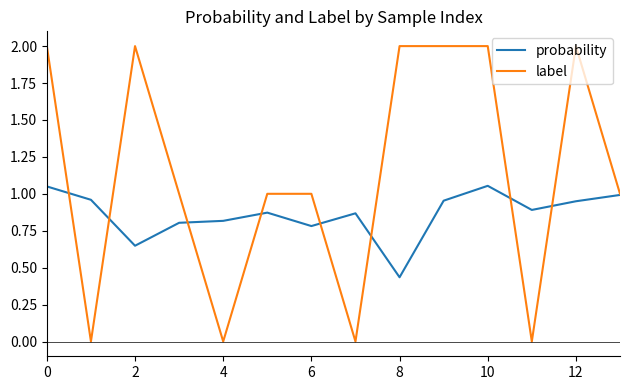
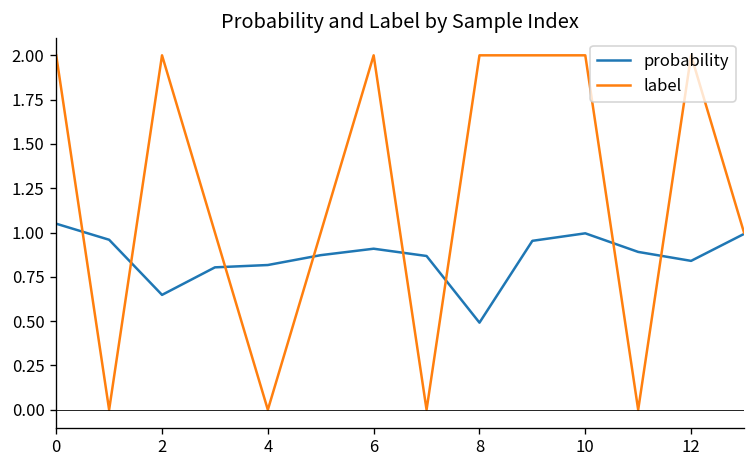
  {
    "probability": {
      "0": 1.05,
      "2": 0.65,
      "4": 0.82,
-     "6": 0.78,
-     "8": 0.43,
-     "10": 1.05,
-     "12": 0.95
+     "6": 0.91,
+     "8": 0.49,
+     "10": 1.00,
+     "12": 0.84
    },
    "label": {
      "0": 2,
      "2": 2,
      "4": 0,
-     "6": 1,
+     "6": 2,
      "8": 2,
      "10": 2
    }
  }
